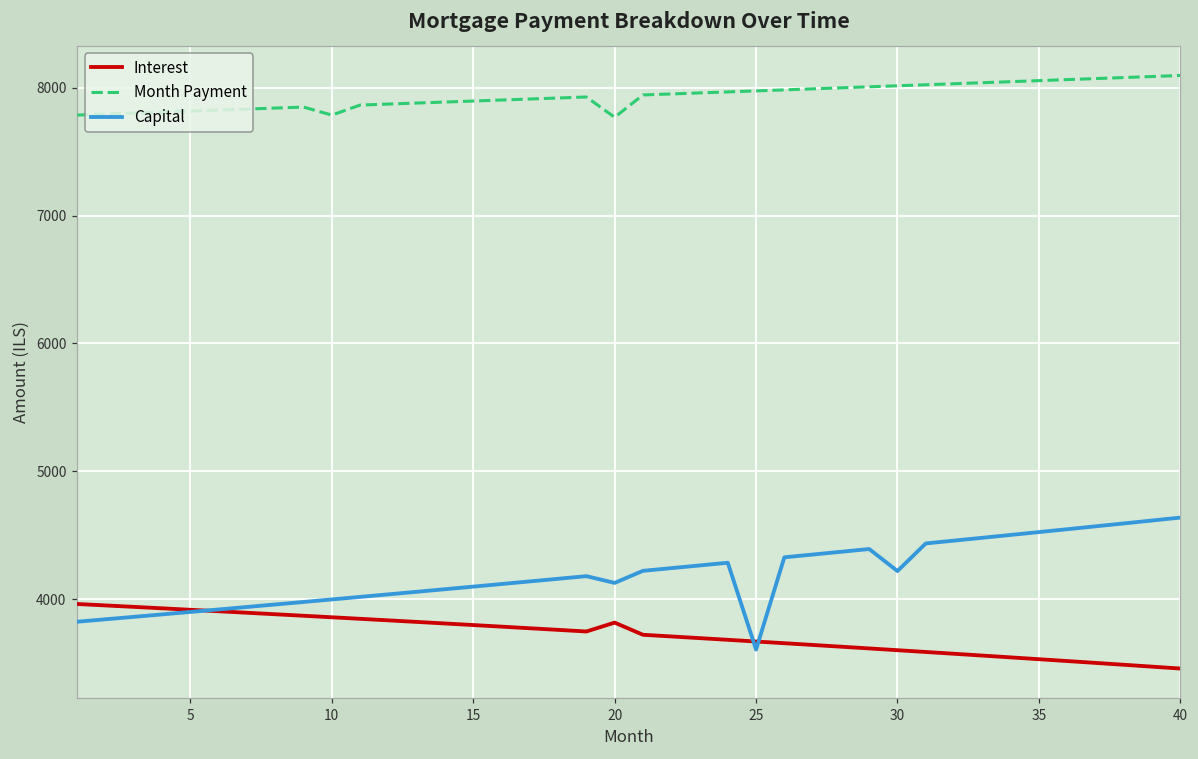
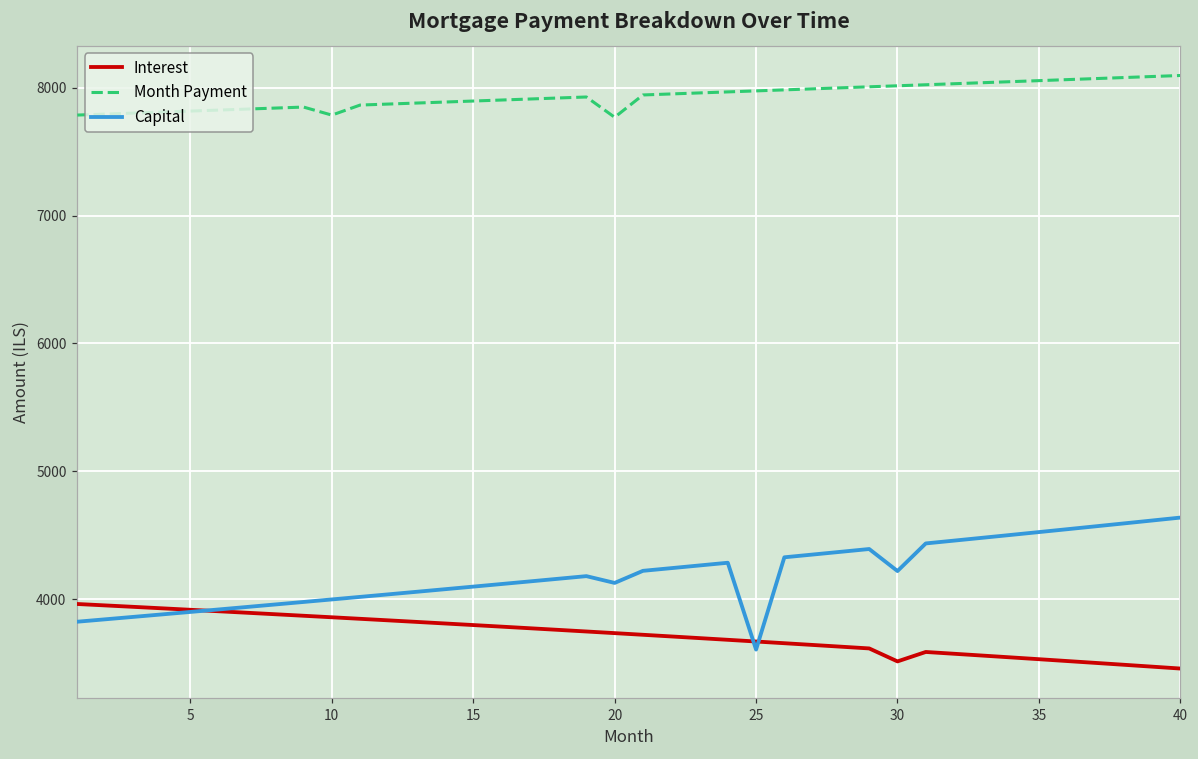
  {
    "Interest": {
      "10": 3860,
      "15": 3800,
-     "20": 3820,
+     "20": 3730,
      "25": 3670,
-     "30": 3600,
+     "30": 3510,
      "35": 3530,
      "40": 3460
    },
    "Month Payment": {
      "10": 7790,
      "15": 7900,
      "20": 7770,
      "25": 7980,
      "30": 8020,
      "35": 8060,
      "40": 8100
    },
    "Capital": {
      "10": 4000,
      "15": 4100,
      "20": 4130,
      "25": 3610,
      "30": 4220,
      "35": 4520,
      "40": 4640
    }
  }
